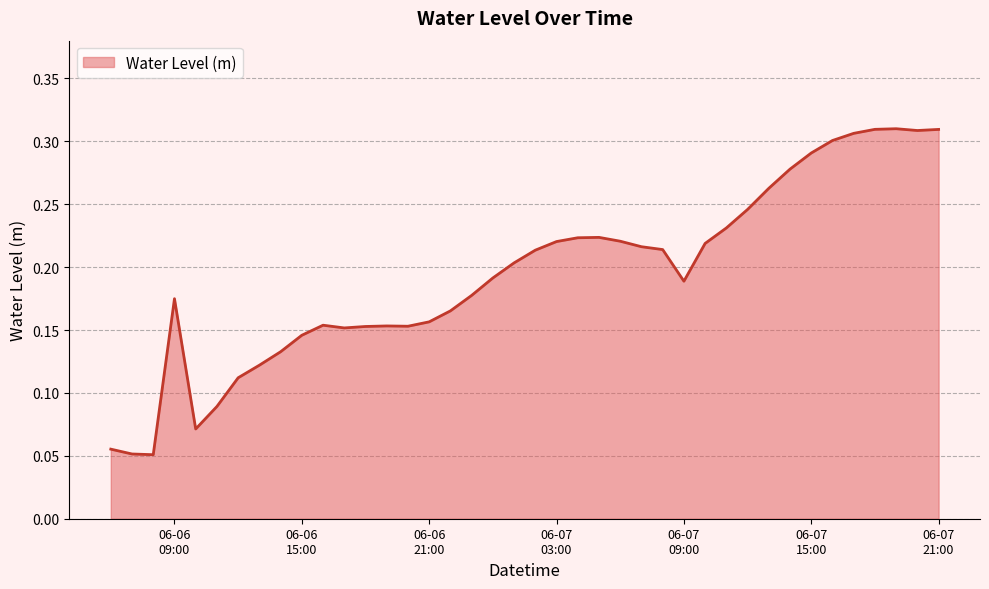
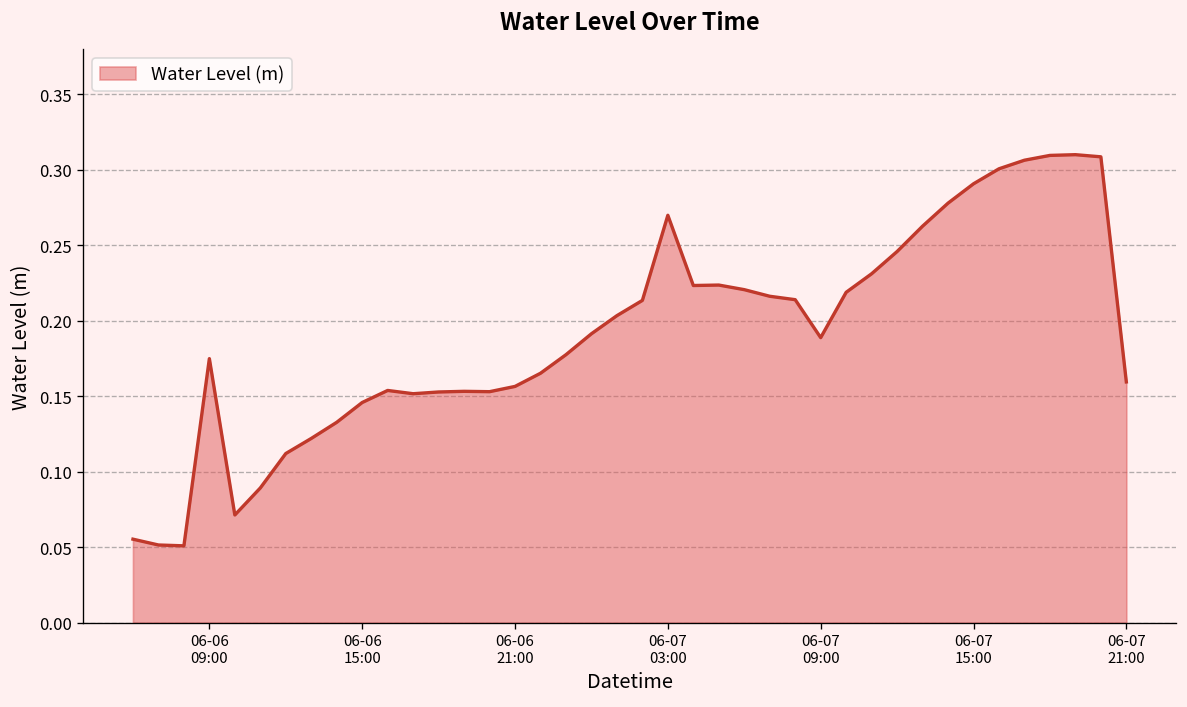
  {
    "06-06 09:00": 0.175,
    "06-06 15:00": 0.146,
    "06-06 21:00": 0.156,
-   "06-07 03:00": 0.220,
+   "06-07 03:00": 0.270,
    "06-07 09:00": 0.189,
    "06-07 15:00": 0.291,
-   "06-07 21:00": 0.309
+   "06-07 21:00": 0.159
  }
